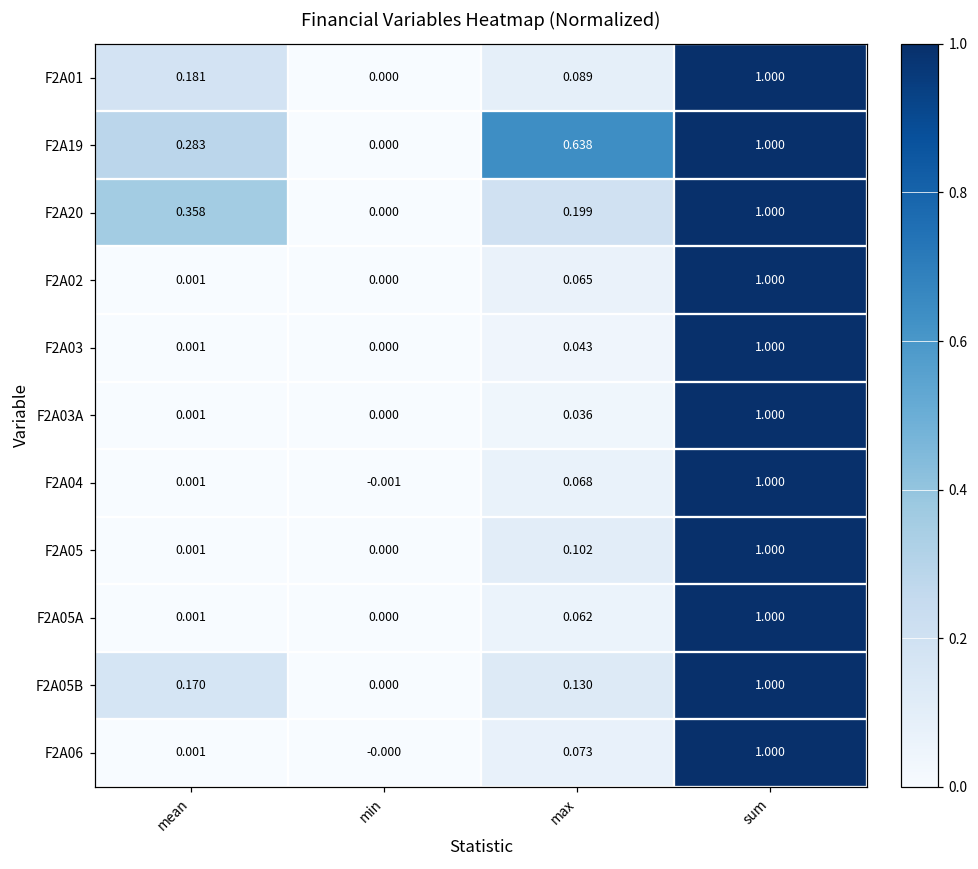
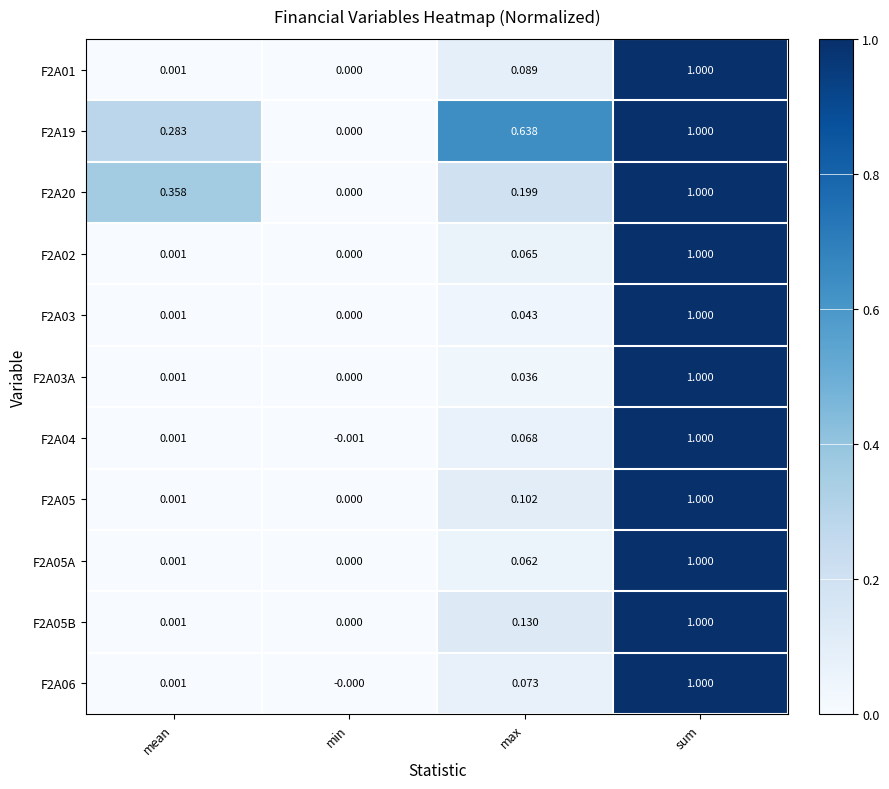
  {
    "F2A01": {
-     "mean": 0.181,
+     "mean": 0.001,
      "min": 0.000,
      "max": 0.089,
      "sum": 1.000
    },
    "F2A19": {
      "mean": 0.283,
      "min": 0.000,
      "max": 0.638,
      "sum": 1.000
    },
    "F2A20": {
      "mean": 0.358,
      "min": 0.000,
      "max": 0.199,
      "sum": 1.000
    },
    "F2A02": {
      "mean": 0.001,
      "min": 0.000,
      "max": 0.065,
      "sum": 1.000
    },
    "F2A03": {
      "mean": 0.001,
      "min": 0.000,
      "max": 0.043,
      "sum": 1.000
    },
    "F2A03A": {
      "mean": 0.001,
      "min": 0.000,
      "max": 0.036,
      "sum": 1.000
    },
    "F2A04": {
      "mean": 0.001,
      "min": -0.001,
      "max": 0.068,
      "sum": 1.000
    },
    "F2A05": {
      "mean": 0.001,
      "min": 0.000,
      "max": 0.102,
      "sum": 1.000
    },
    "F2A05A": {
      "mean": 0.001,
      "min": 0.000,
      "max": 0.062,
      "sum": 1.000
    },
    "F2A05B": {
-     "mean": 0.170,
+     "mean": 0.001,
      "min": 0.000,
      "max": 0.130,
      "sum": 1.000
    },
    "F2A06": {
      "mean": 0.001,
      "min": -0.000,
      "max": 0.073,
      "sum": 1.000
    }
  }
